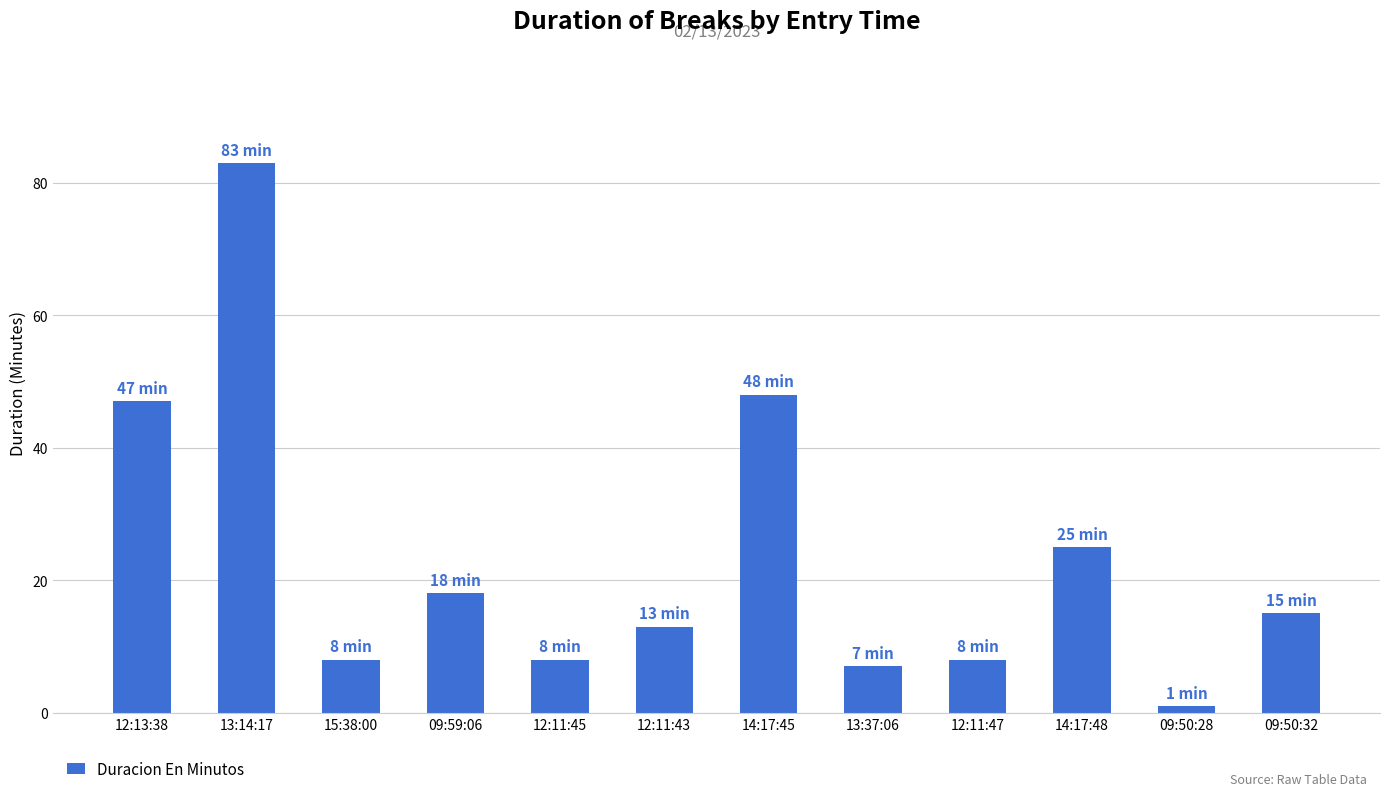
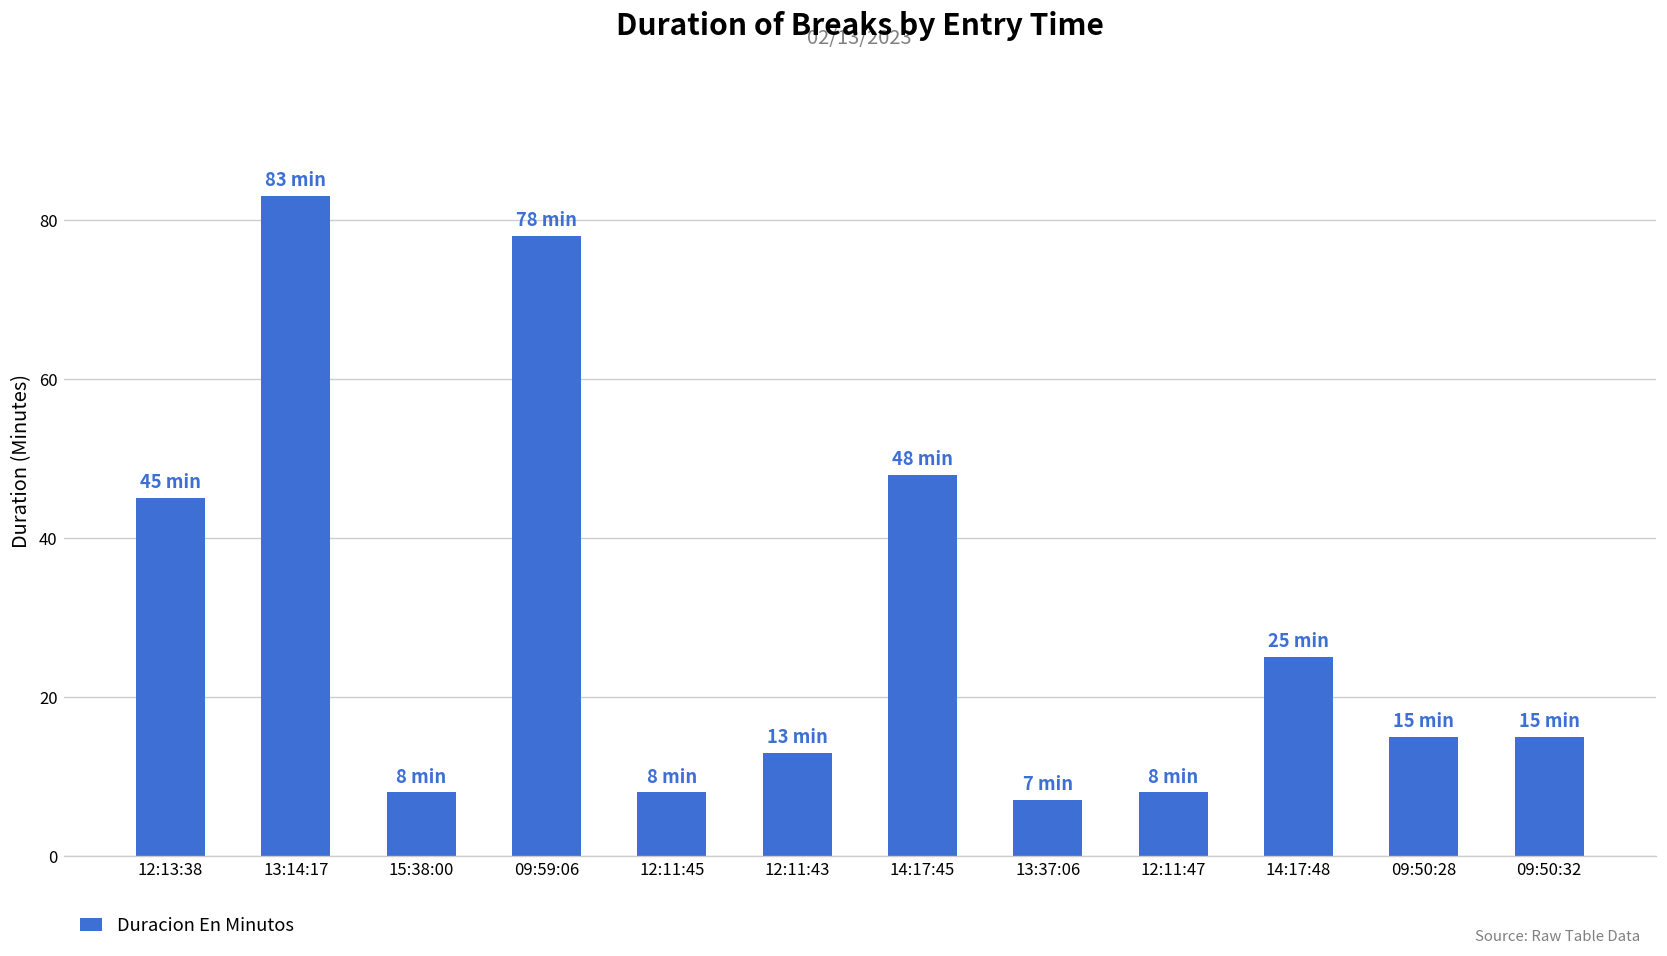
  {
-   "12:13:38": 47,
+   "12:13:38": 45,
    "13:14:17": 83,
    "15:38:00": 8,
-   "09:59:06": 18,
+   "09:59:06": 78,
    "12:11:45": 8,
    "12:11:43": 13,
    "14:17:45": 48,
    "13:37:06": 7,
    "12:11:47": 8,
    "14:17:48": 25,
-   "09:50:28": 1,
+   "09:50:28": 15,
    "09:50:32": 15
  }
